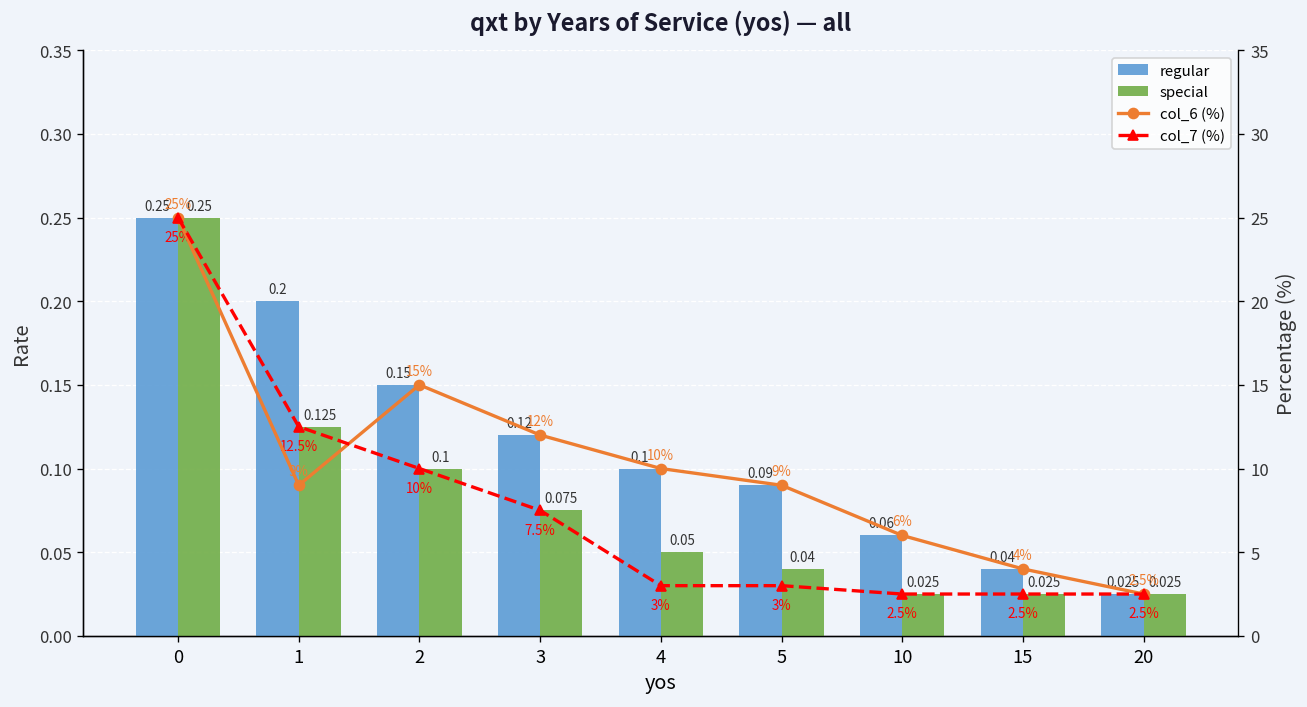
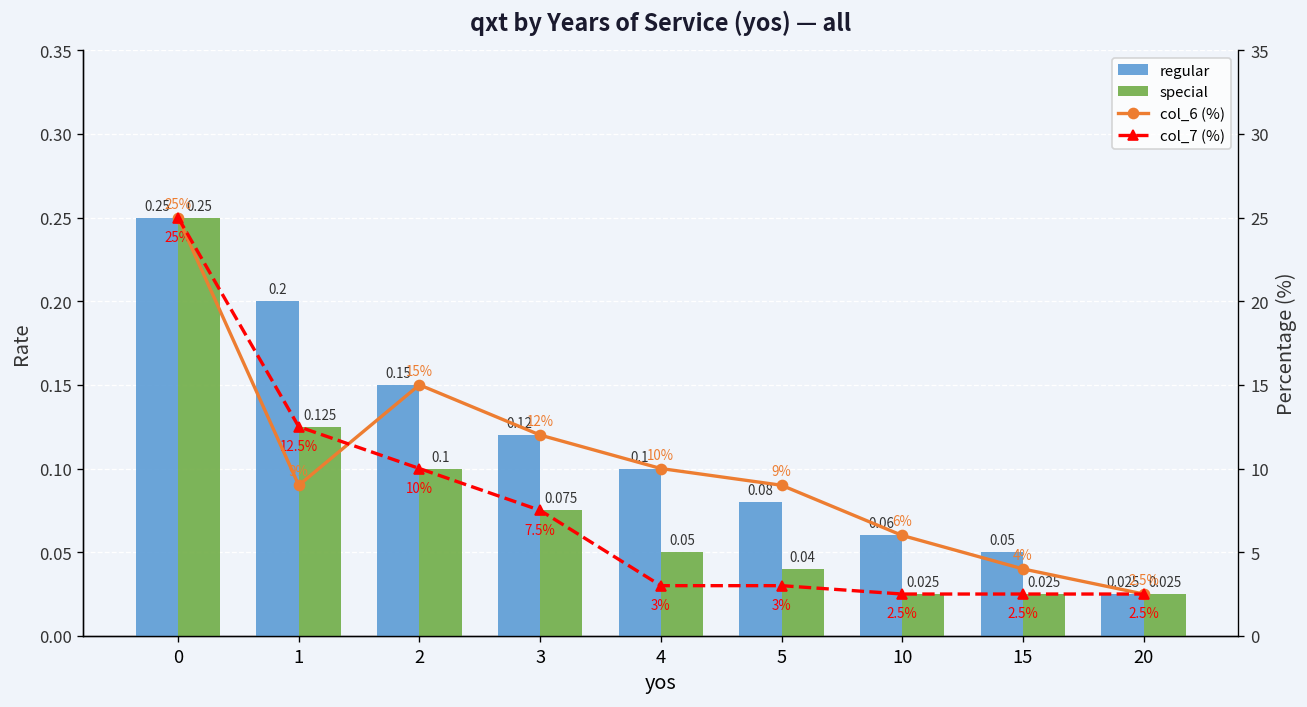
  {
    "regular": {
      "0": "25%",
      "1": "0.2",
      "4": "0.1",
-     "5": "0.09",
+     "5": "0.08",
      "10": "0.06",
-     "15": "0.04"
+     "15": "0.05"
    },
    "special": {
      "1": "0.125",
      "2": "0.1",
      "3": "0.075",
      "4": "0.05",
      "5": "0.04",
      "10": "0.025",
      "15": "0.025",
      "20": "2.5%"
    },
    "col_6 (%)": {
      "1": "9%",
      "4": "10%",
      "5": "9%",
      "10": "6%",
      "15": "4%"
    },
    "col_7 (%)": {
      "4": "3%",
      "5": "3%",
      "15": "2.5%"
    }
  }
